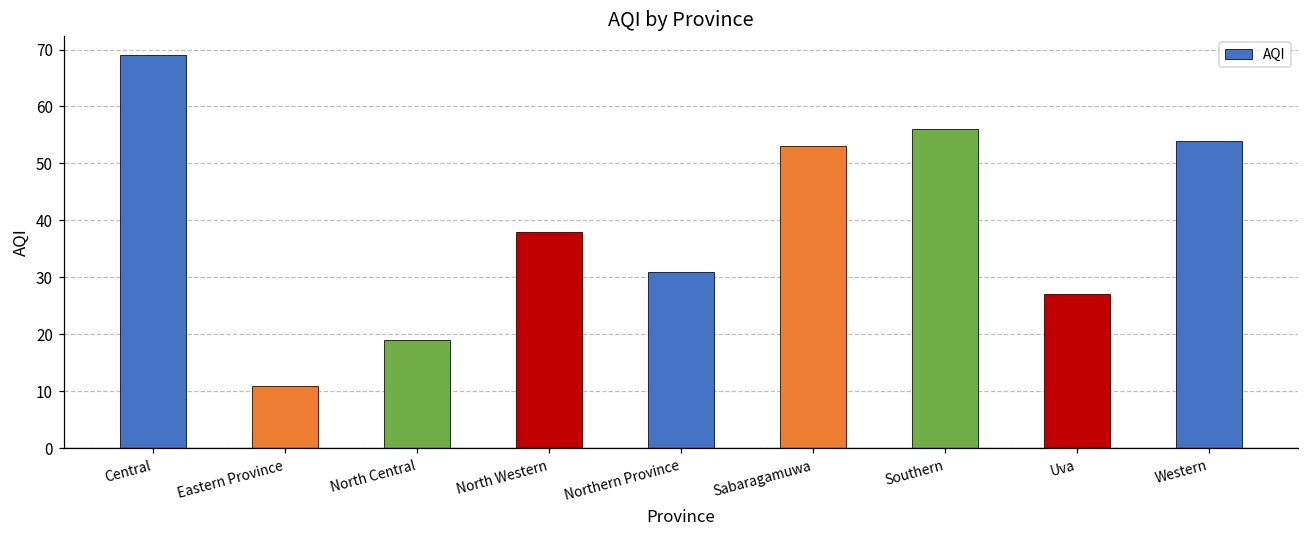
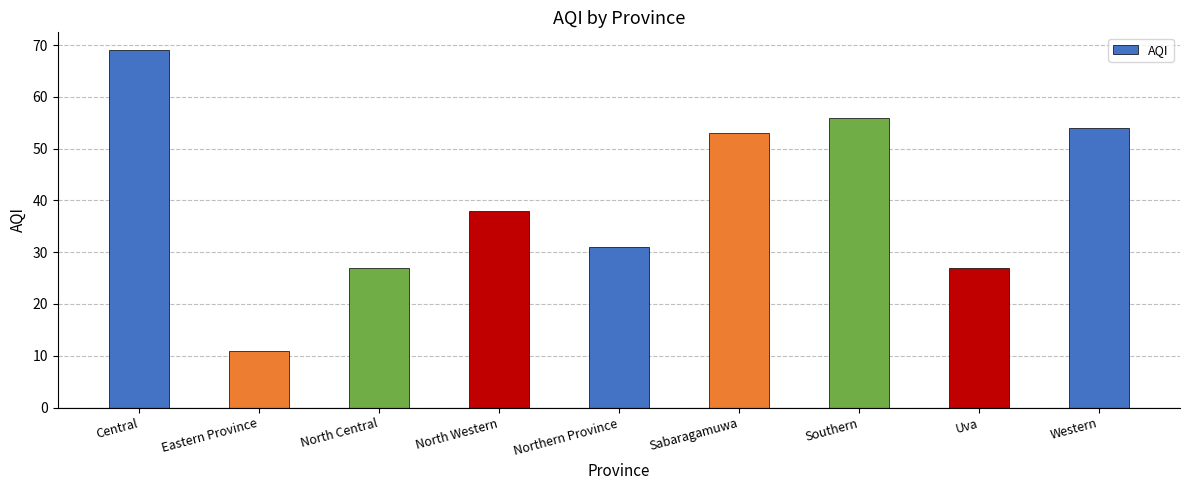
  {
    "Central": 69,
    "Eastern Province": 11,
-   "North Central": 19,
+   "North Central": 27,
    "North Western": 38,
    "Northern Province": 31,
    "Sabaragamuwa": 53,
    "Southern": 56,
    "Uva": 27,
    "Western": 54
  }
